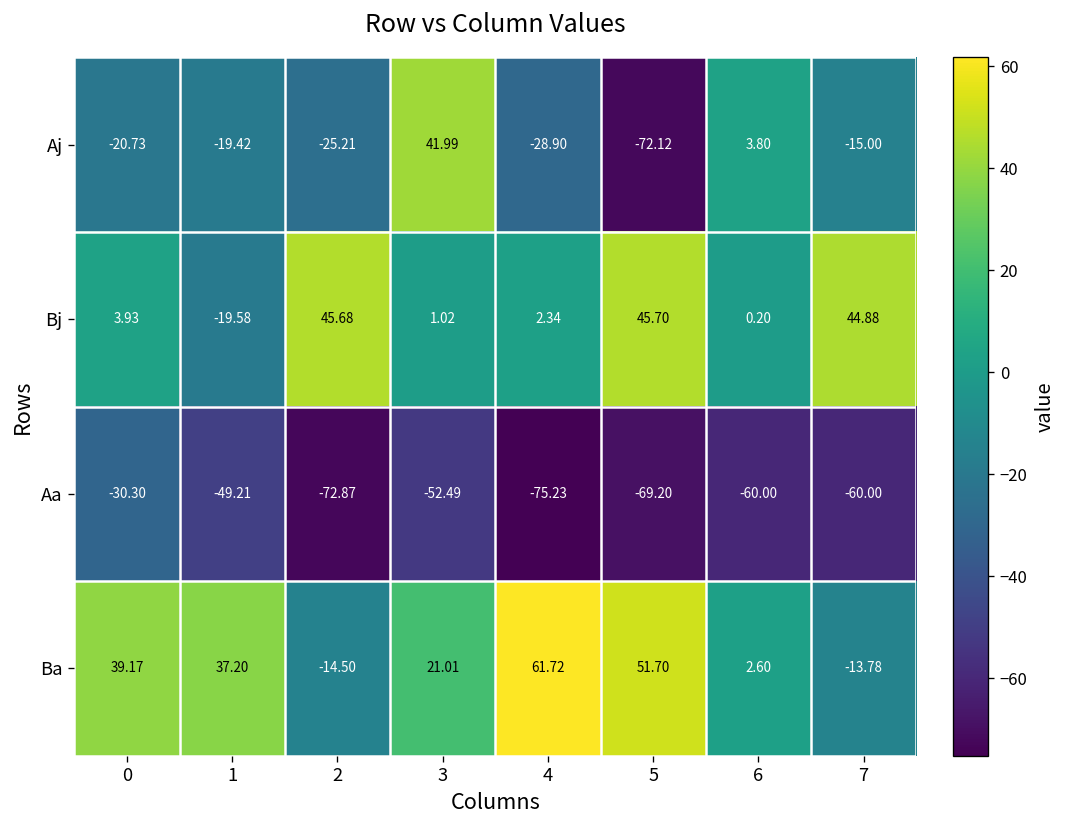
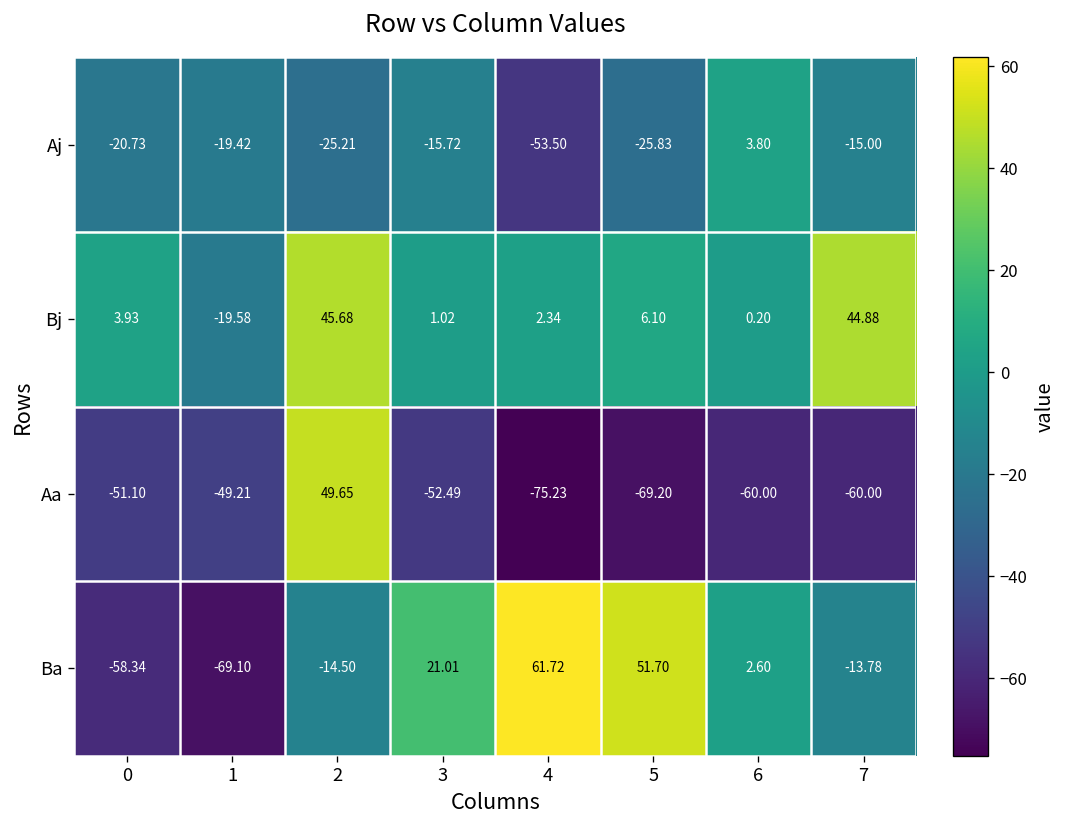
  {
    "Aj": {
      "0": -20.73,
      "1": -19.42,
      "2": -25.21,
-     "3": 41.99,
-     "4": -28.90,
-     "5": -72.12,
+     "3": -15.72,
+     "4": -53.50,
+     "5": -25.83,
      "6": 3.80,
      "7": -15.00
    },
    "Bj": {
      "0": 3.93,
      "1": -19.58,
      "2": 45.68,
      "3": 1.02,
      "4": 2.34,
-     "5": 45.70,
+     "5": 6.10,
      "6": 0.20,
      "7": 44.88
    },
    "Aa": {
-     "0": -30.30,
+     "0": -51.10,
      "1": -49.21,
-     "2": -72.87,
+     "2": 49.65,
      "3": -52.49,
      "4": -75.23,
      "5": -69.20,
      "6": -60.00,
      "7": -60.00
    },
    "Ba": {
-     "0": 39.17,
-     "1": 37.20,
+     "0": -58.34,
+     "1": -69.10,
      "2": -14.50,
      "3": 21.01,
      "4": 61.72,
      "5": 51.70,
      "6": 2.60,
      "7": -13.78
    }
  }
